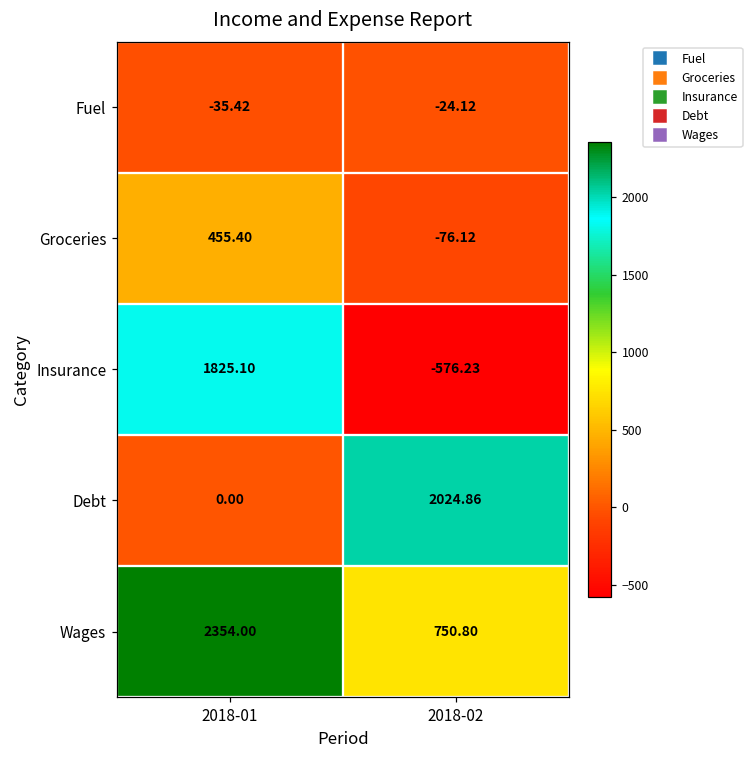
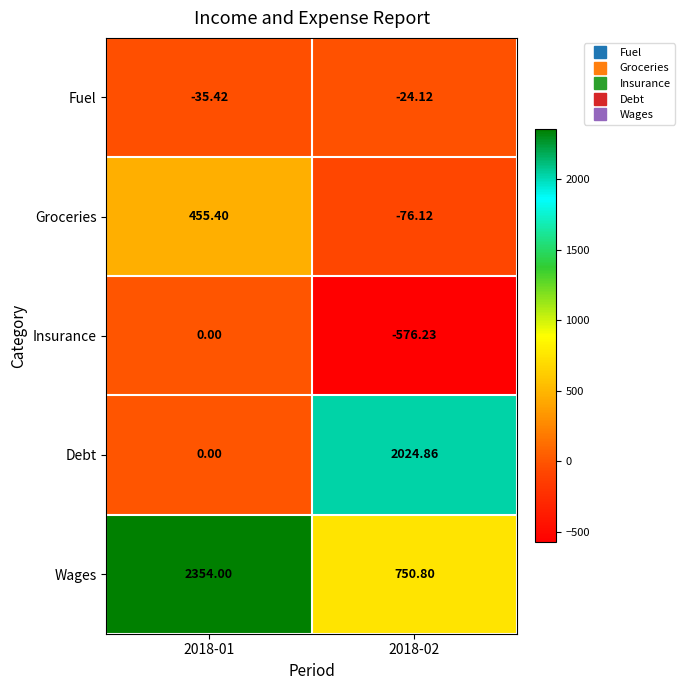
  {
    "Fuel": {
      "2018-01": -35.42,
      "2018-02": -24.12
    },
    "Groceries": {
      "2018-01": 455.40,
      "2018-02": -76.12
    },
    "Insurance": {
-     "2018-01": 1825.10,
+     "2018-01": 0.00,
      "2018-02": -576.23
    },
    "Debt": {
      "2018-01": 0.00,
      "2018-02": 2024.86
    },
    "Wages": {
      "2018-01": 2354.00,
      "2018-02": 750.80
    }
  }
